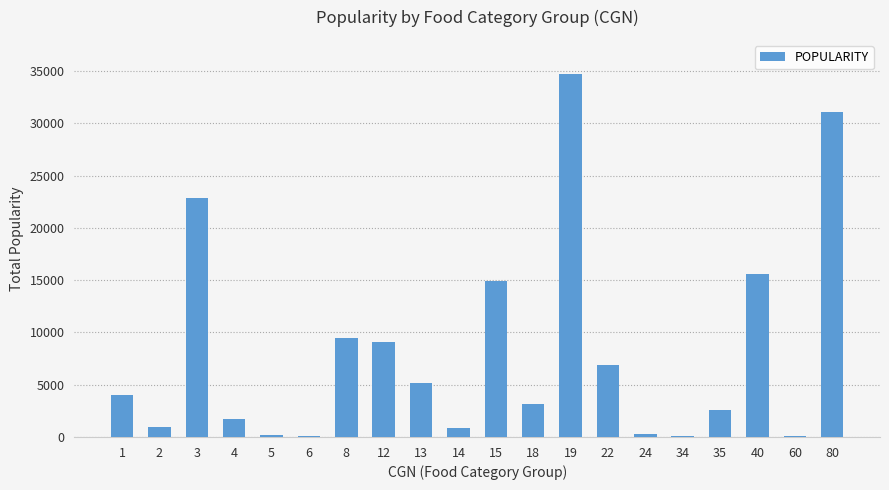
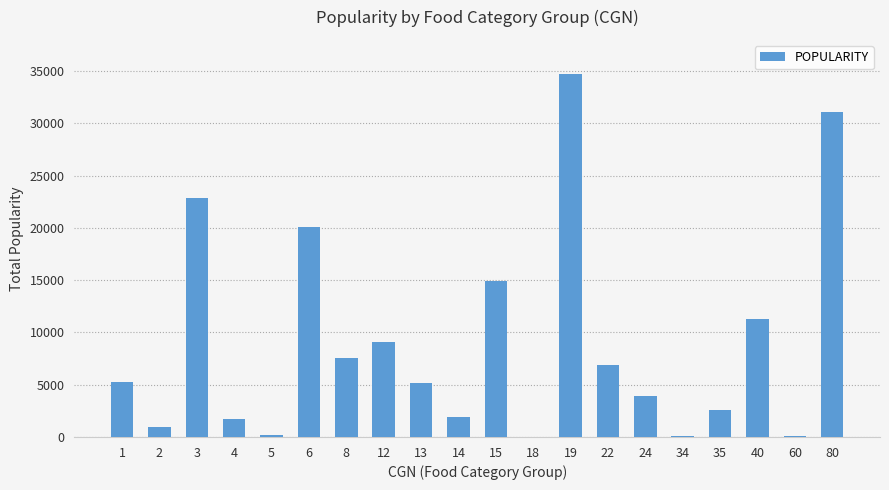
  {
-   "1": 4000,
+   "1": 5300,
    "2": 1000,
    "3": 22900,
    "4": 1700,
-   "6": 100,
-   "8": 9500,
+   "6": 20100,
+   "8": 7600,
    "12": 9100,
    "13": 5200,
-   "14": 900,
+   "14": 2000,
    "15": 15000,
-   "18": 3100,
+   "18": 0,
    "19": 34700,
    "22": 6900,
-   "24": 300,
+   "24": 3900,
    "35": 2500,
-   "40": 15600,
+   "40": 11300,
    "80": 31100
  }
